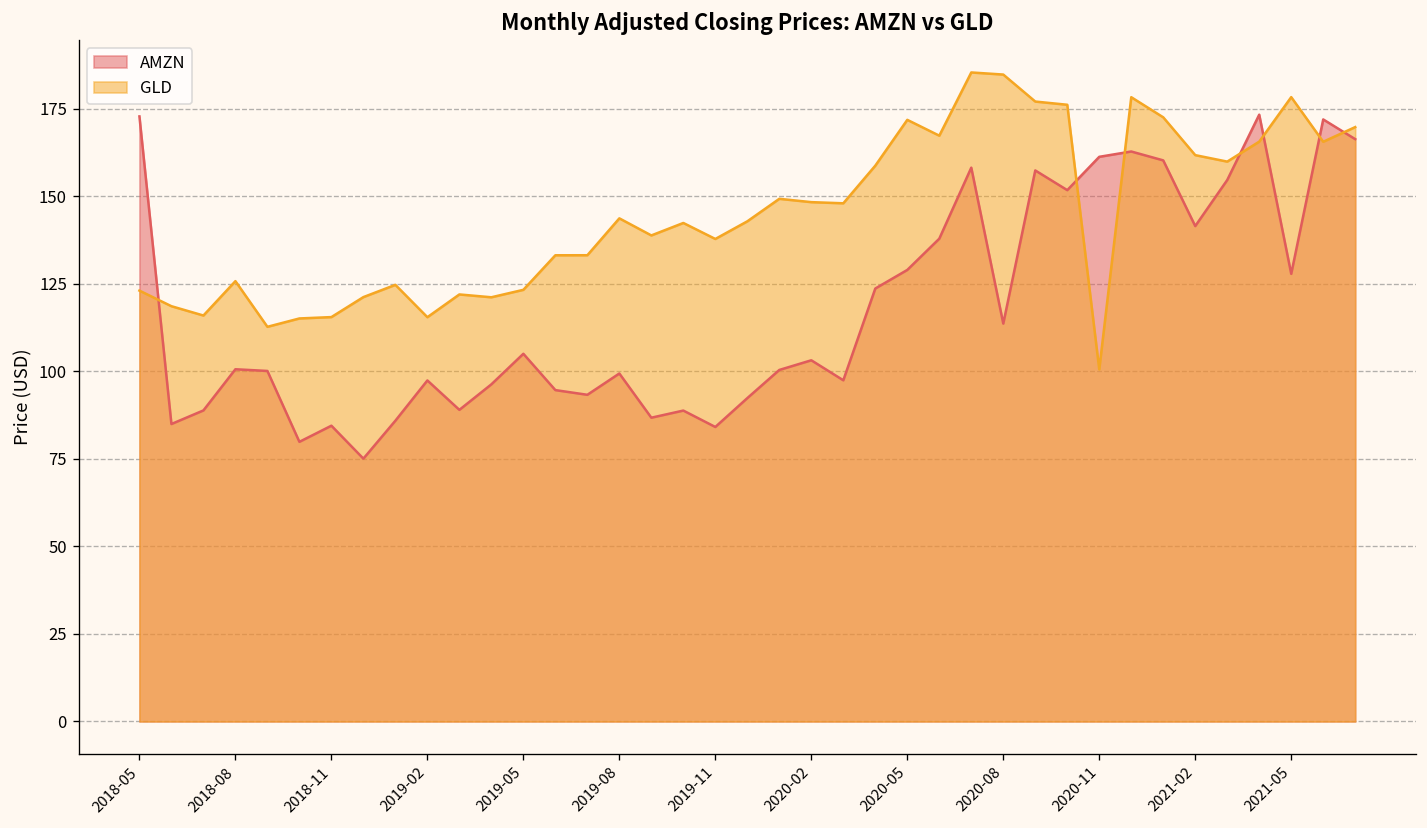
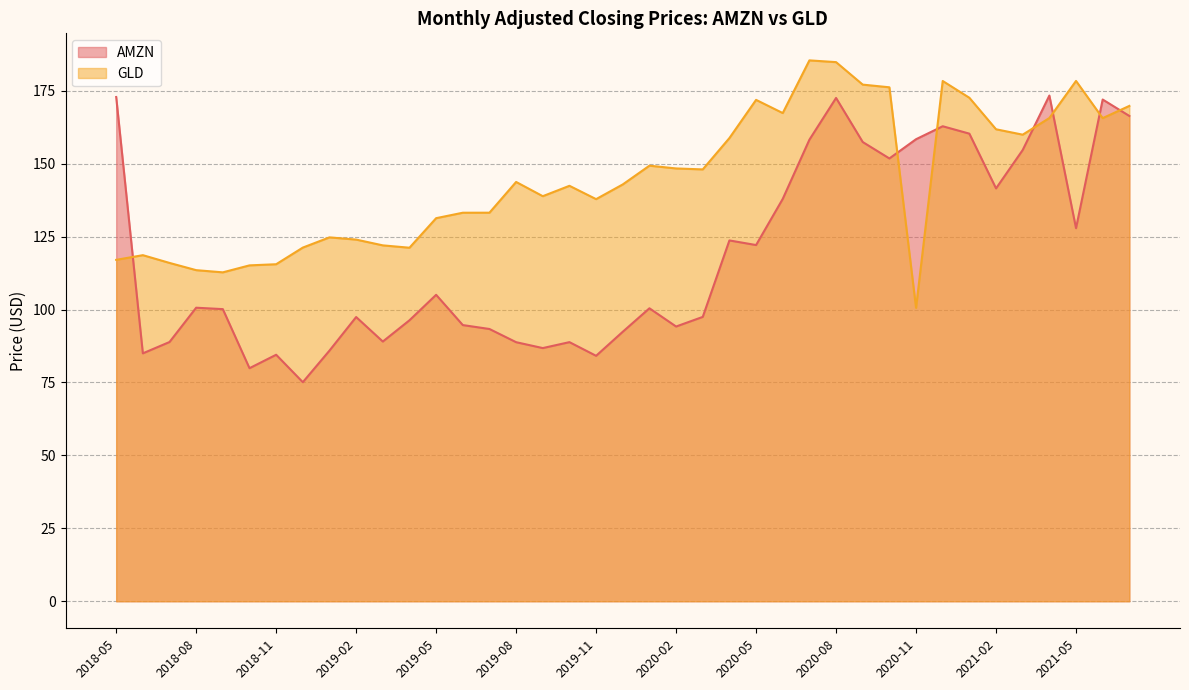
  {
    "AMZN": {
      "2018-05": 173,
      "2018-08": 101,
      "2018-11": 85,
      "2019-02": 97,
      "2019-05": 105,
-     "2019-08": 99,
+     "2019-08": 89,
      "2019-11": 84,
-     "2020-02": 103,
-     "2020-05": 129,
-     "2020-08": 114,
-     "2020-11": 161,
+     "2020-02": 94,
+     "2020-05": 122,
+     "2020-08": 173,
+     "2020-11": 158,
      "2021-02": 142,
      "2021-05": 128
    },
    "GLD": {
-     "2018-05": 123,
-     "2018-08": 126,
+     "2018-05": 117,
+     "2018-08": 114,
      "2018-11": 116,
-     "2019-02": 116,
-     "2019-05": 123,
+     "2019-02": 124,
+     "2019-05": 131,
      "2019-08": 144,
      "2019-11": 138,
      "2020-02": 148,
      "2020-05": 172,
      "2020-08": 185,
      "2020-11": 101,
      "2021-02": 162,
      "2021-05": 178
    }
  }
